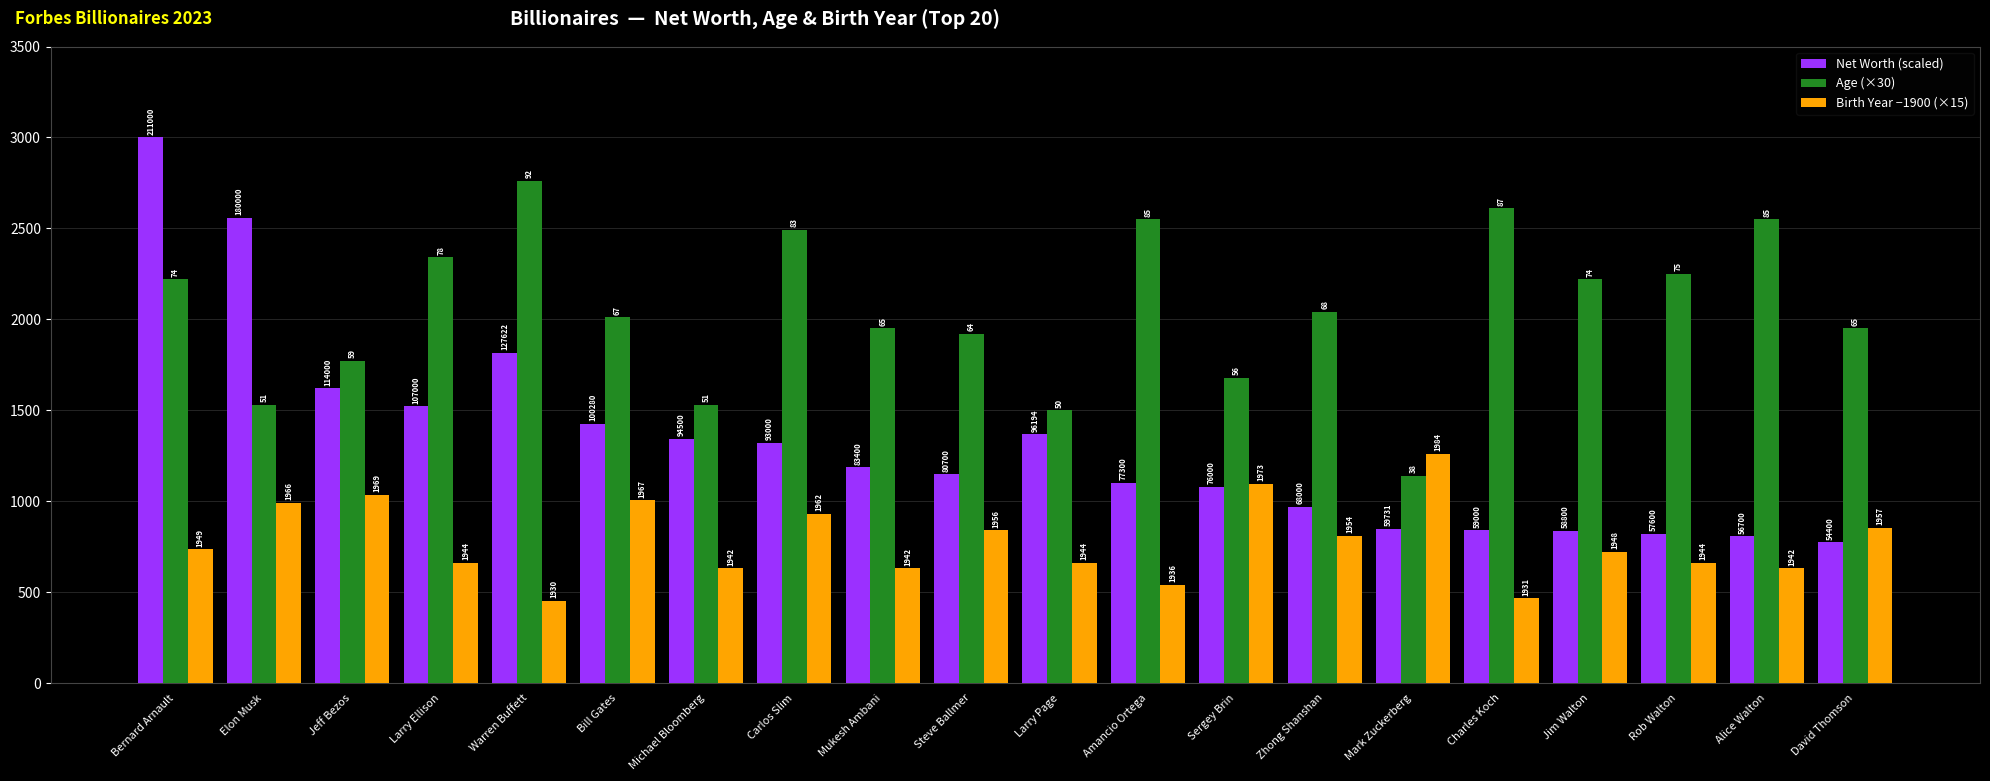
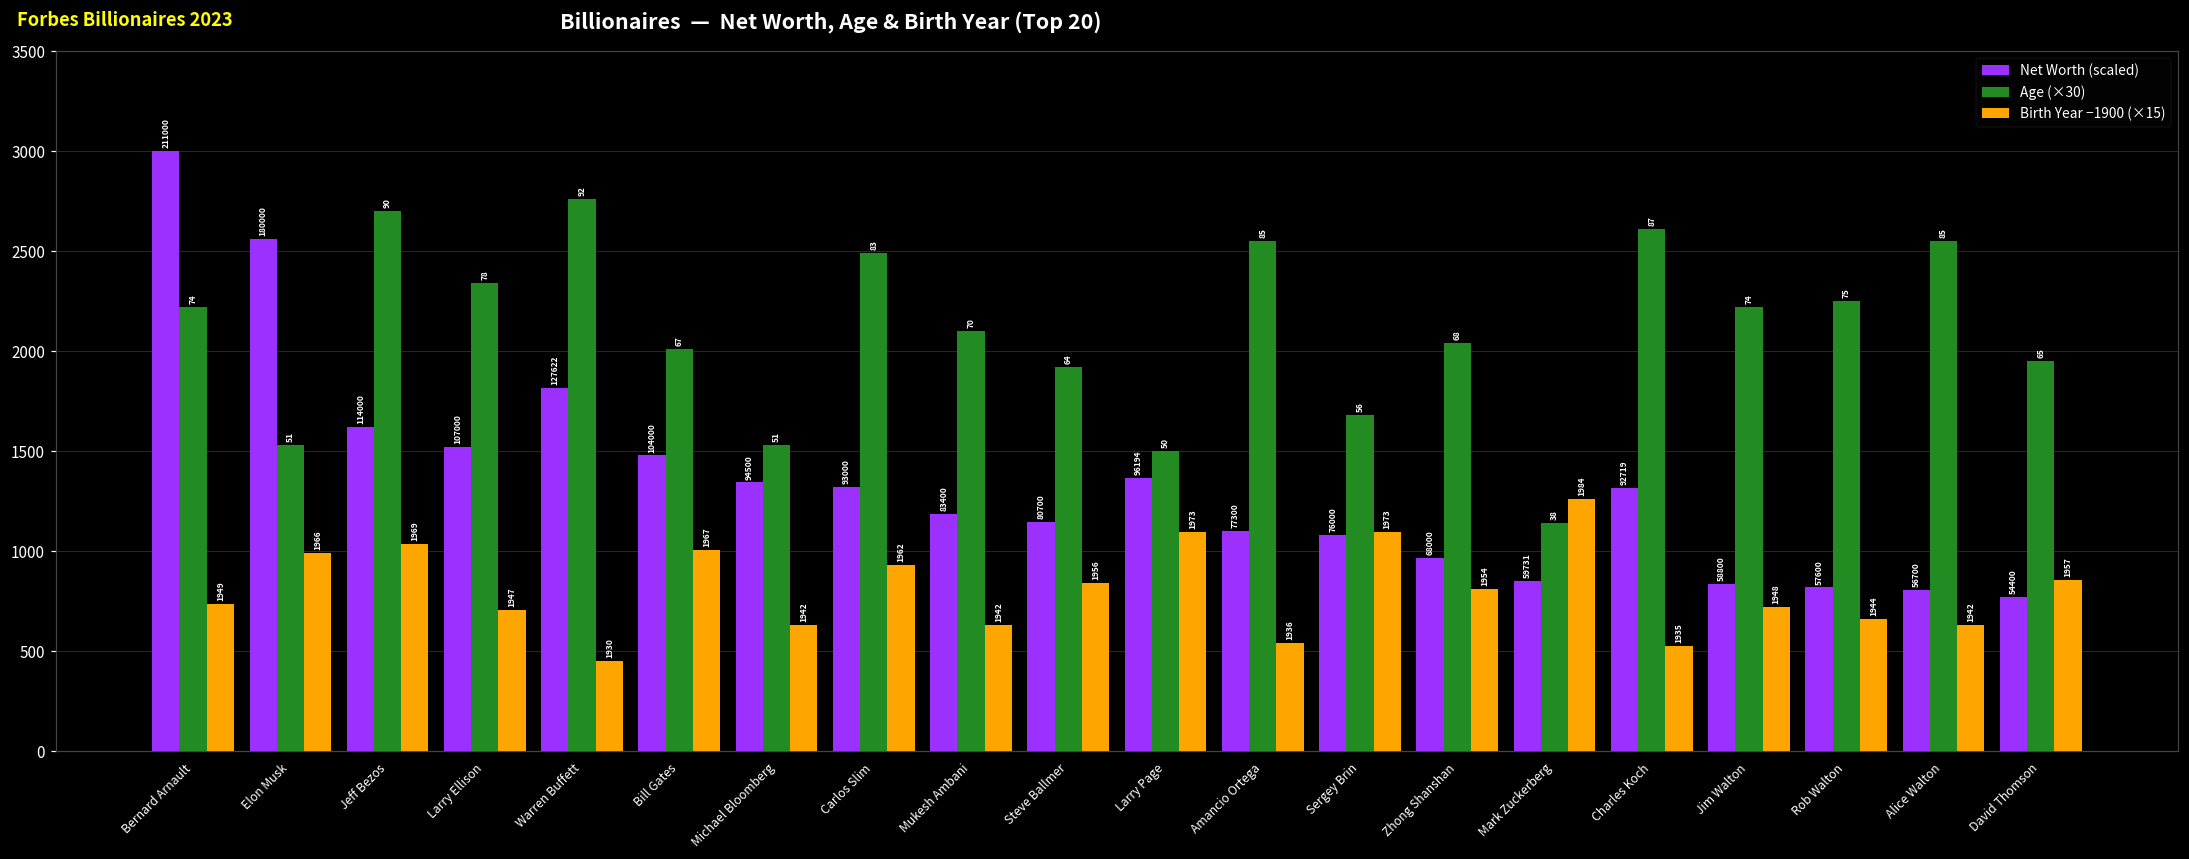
  {
    "Net Worth (scaled)": {
-     "Bill Gates": 100280,
-     "Charles Koch": 59000
+     "Bill Gates": 104000,
+     "Charles Koch": 92719
    },
    "Age (×30)": {
-     "Jeff Bezos": 59,
-     "Mukesh Ambani": 65
+     "Jeff Bezos": 90,
+     "Mukesh Ambani": 70
    },
    "Birth Year −1900 (×15)": {
-     "Larry Ellison": 1944,
-     "Larry Page": 1944,
-     "Charles Koch": 1931
+     "Larry Ellison": 1947,
+     "Larry Page": 1973,
+     "Charles Koch": 1935
    }
  }
